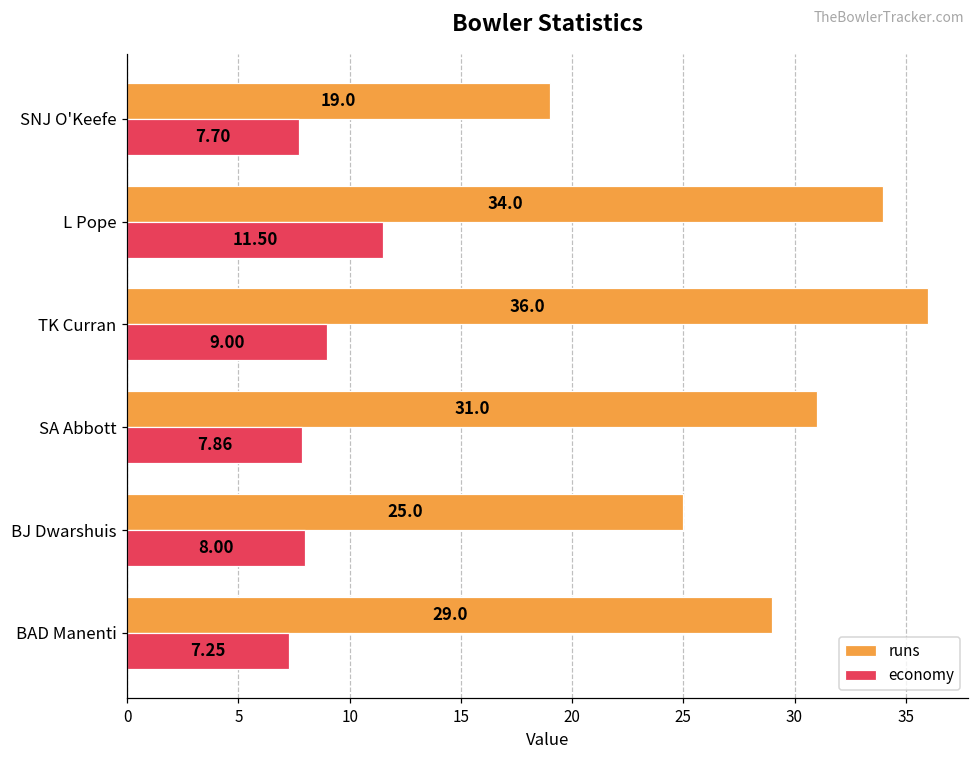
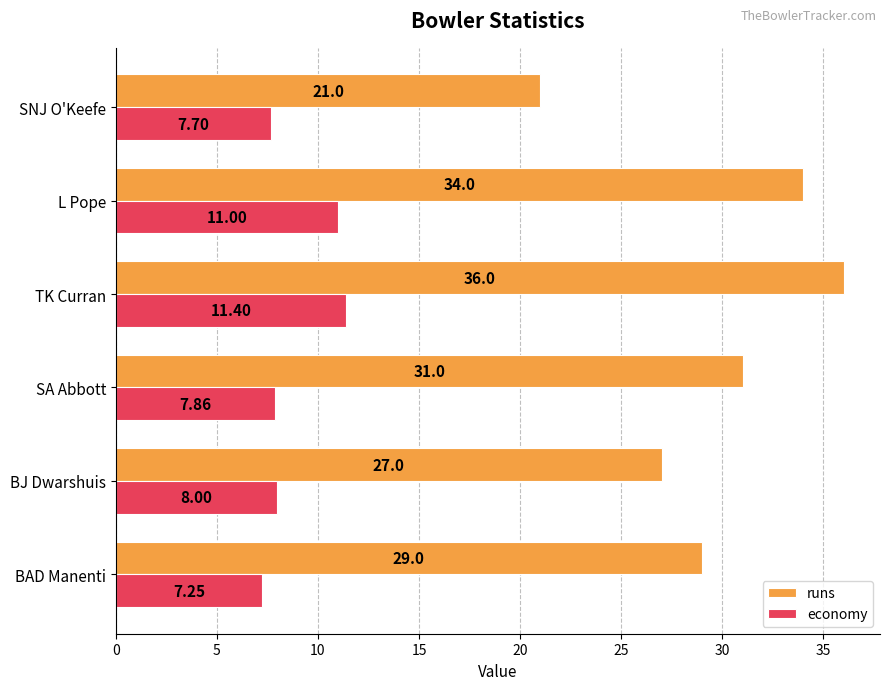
  {
    "runs": {
-     "SNJ O'Keefe": 19.0,
+     "SNJ O'Keefe": 21.0,
      "L Pope": 34.0,
      "TK Curran": 36.0,
      "SA Abbott": 31.0,
-     "BJ Dwarshuis": 25.0,
+     "BJ Dwarshuis": 27.0,
      "BAD Manenti": 29.0
    },
    "economy": {
      "SNJ O'Keefe": 7.70,
-     "L Pope": 11.50,
-     "TK Curran": 9.00,
+     "L Pope": 11.00,
+     "TK Curran": 11.40,
      "SA Abbott": 7.86,
      "BJ Dwarshuis": 8.00,
      "BAD Manenti": 7.25
    }
  }
